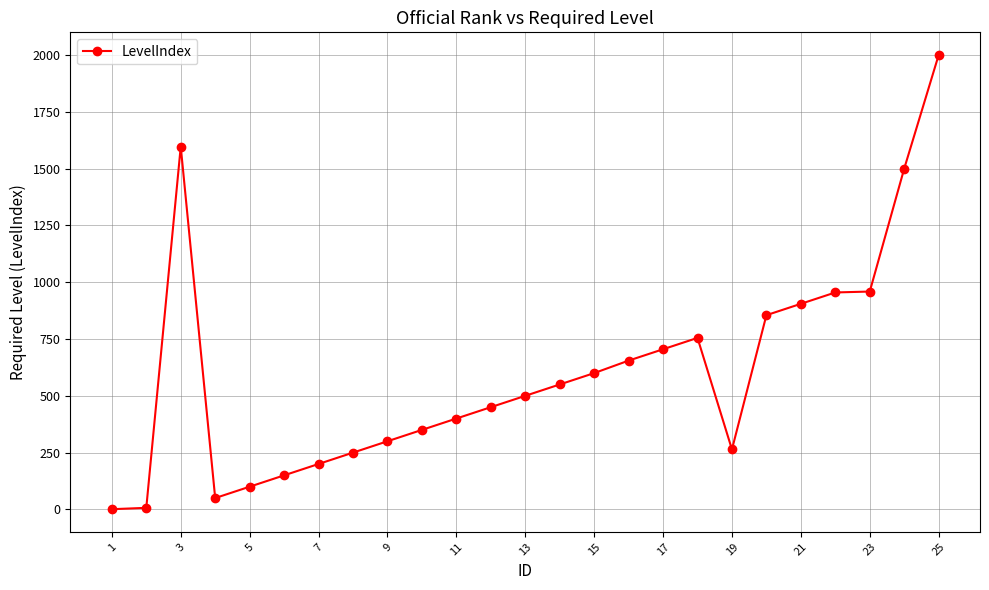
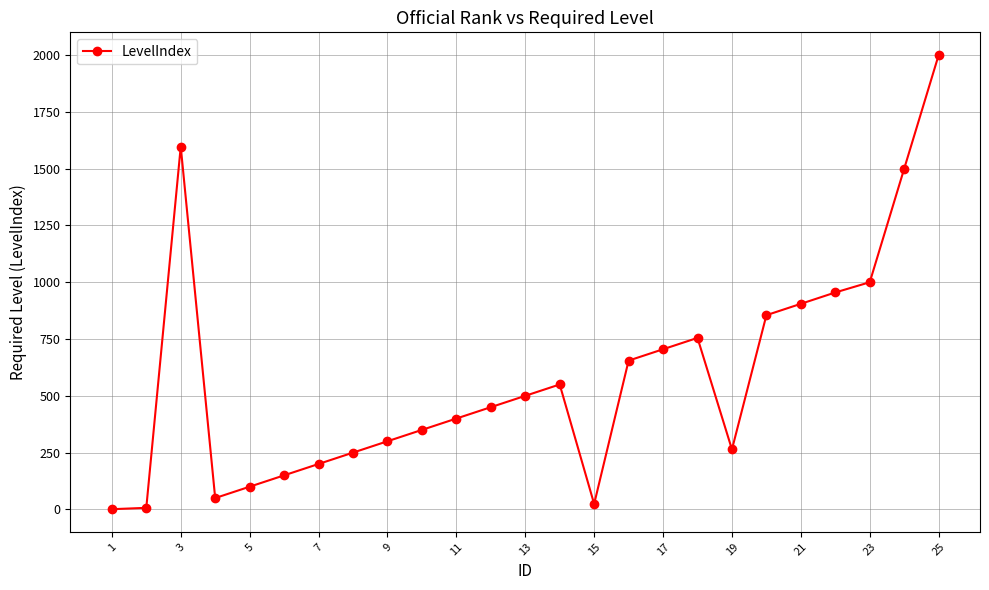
  {
    "1": 0,
    "3": 1600,
    "5": 100,
    "7": 200,
    "9": 300,
    "11": 400,
    "13": 500,
-   "15": 600,
+   "15": 20,
    "17": 710,
    "19": 260,
    "21": 910,
-   "23": 960,
+   "23": 1000,
    "25": 2000
  }
